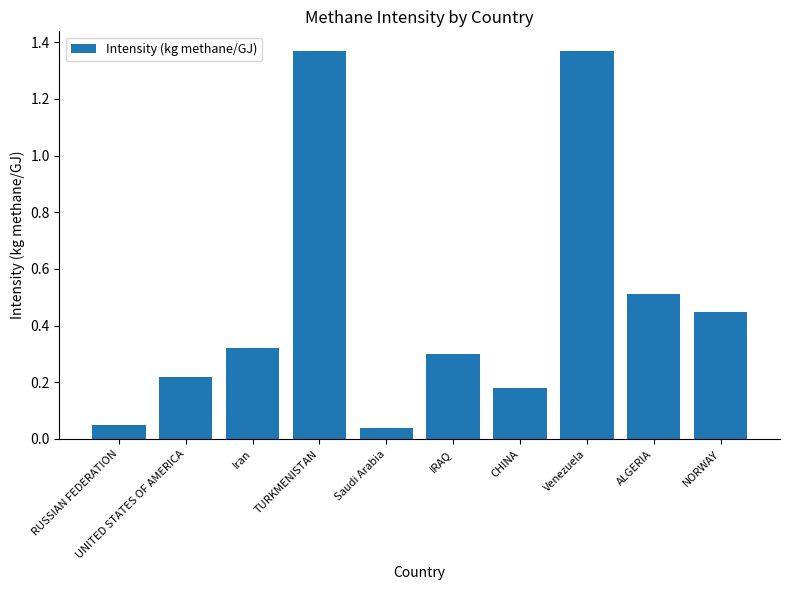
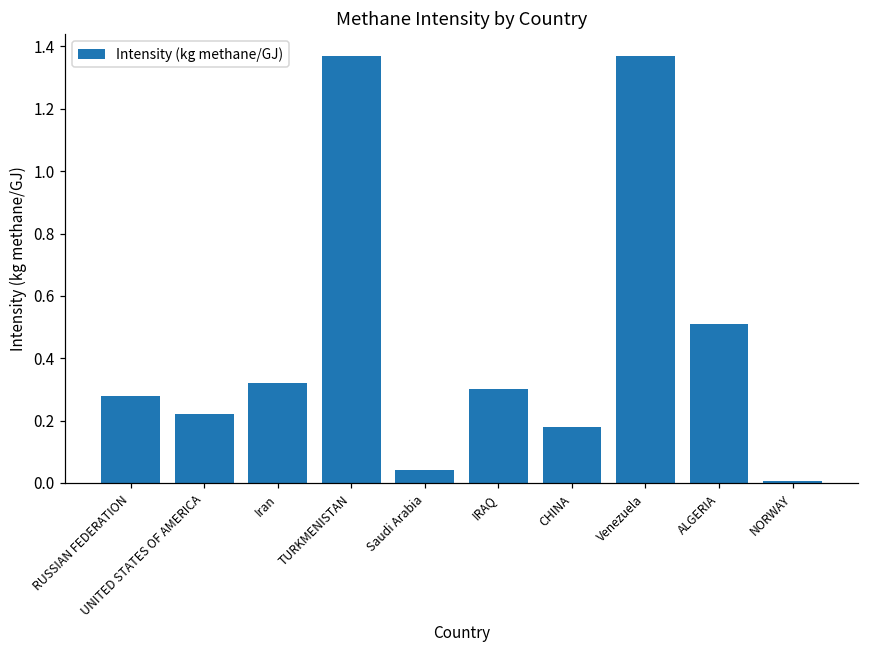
  {
-   "RUSSIAN FEDERATION": 0.05,
+   "RUSSIAN FEDERATION": 0.28,
    "UNITED STATES OF AMERICA": 0.22,
    "Iran": 0.32,
    "TURKMENISTAN": 1.37,
    "Saudi Arabia": 0.04,
    "IRAQ": 0.30,
    "CHINA": 0.18,
    "Venezuela": 1.37,
    "ALGERIA": 0.51,
-   "NORWAY": 0.45
+   "NORWAY": 0.01
  }
